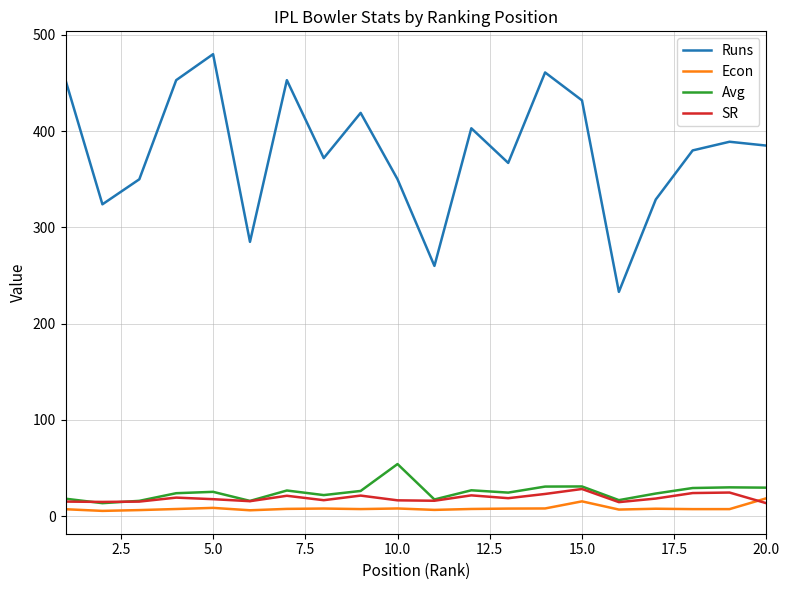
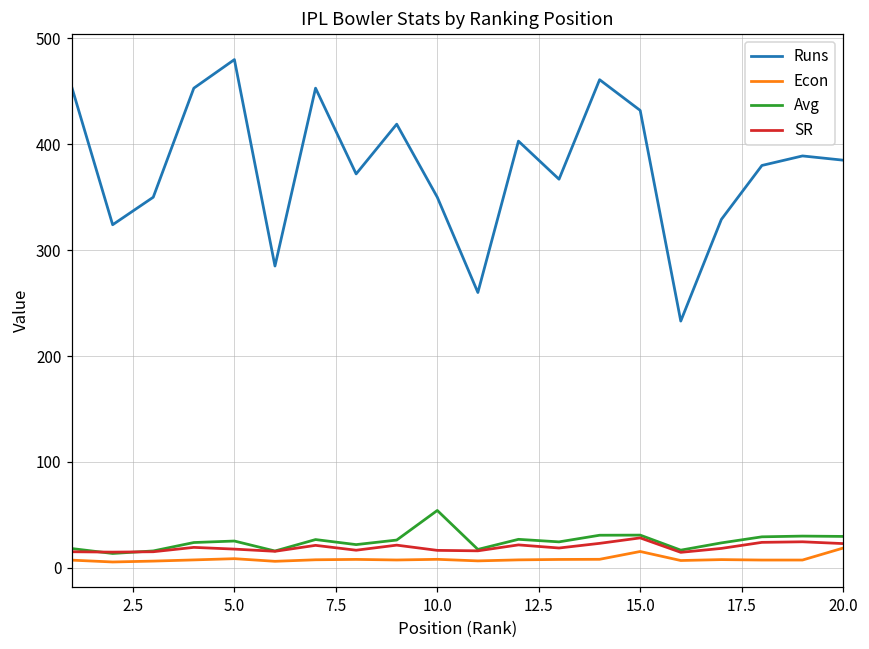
  {
    "Runs": {
      "5.0": 480,
      "10.0": 350,
      "15.0": 430,
      "20.0": 390
    },
    "Econ": {
      "5.0": 10,
      "10.0": 10,
      "15.0": 20,
      "20.0": 20
    },
    "Avg": {
      "5.0": 30,
      "10.0": 50,
      "20.0": 30
    },
    "SR": {
      "5.0": 20,
      "10.0": 20,
-     "20.0": 10
+     "20.0": 20
    }
  }
